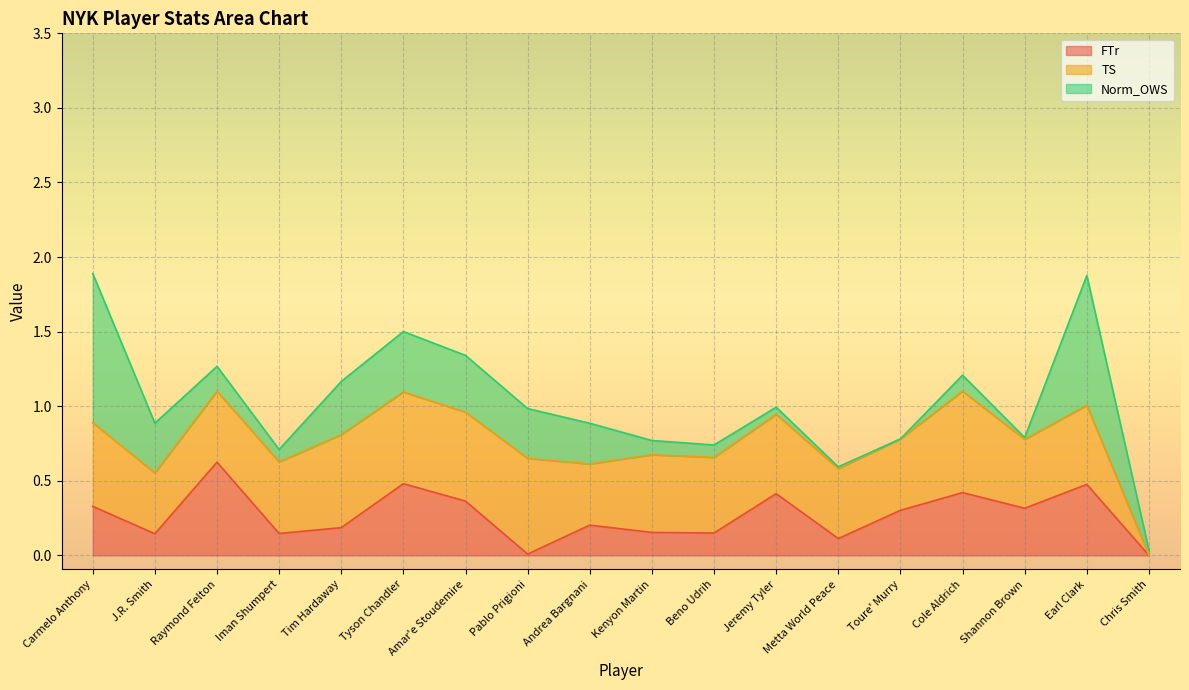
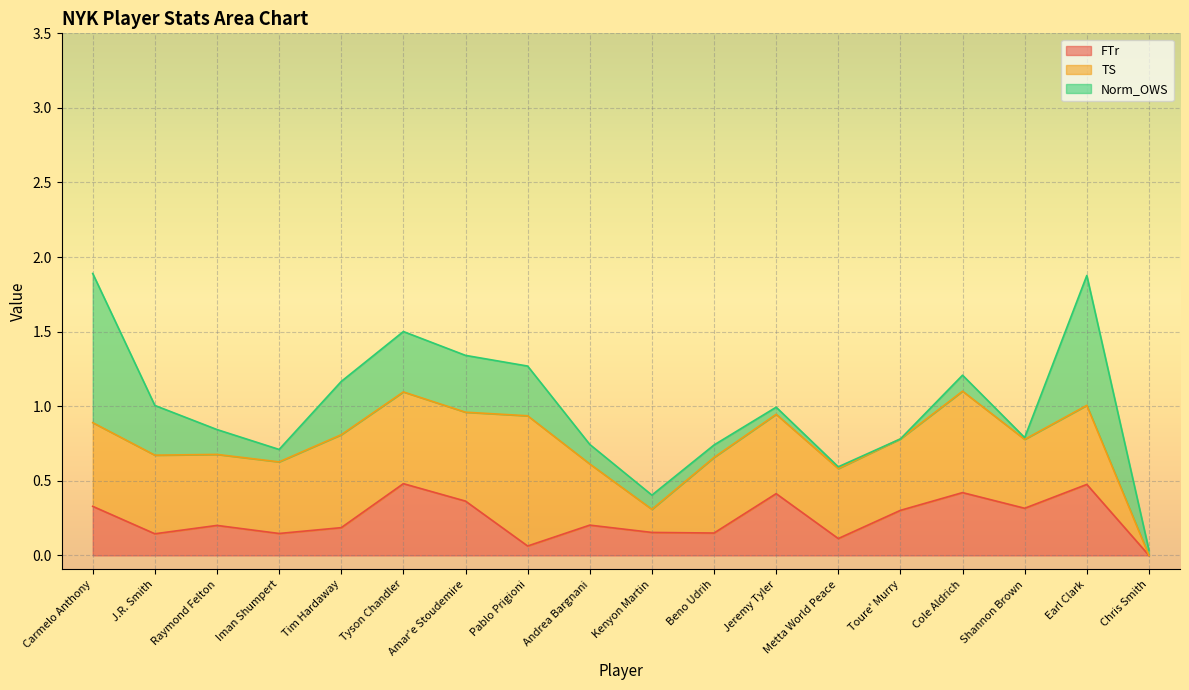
  {
    "FTr": {
      "Carmelo Anthony": 0.33,
      "J.R. Smith": 0.15,
-     "Raymond Felton": 0.63,
+     "Raymond Felton": 0.20,
      "Iman Shumpert": 0.15,
      "Tim Hardaway": 0.19,
      "Tyson Chandler": 0.48,
      "Amar'e Stoudemire": 0.36,
-     "Pablo Prigioni": 0.01,
+     "Pablo Prigioni": 0.06,
      "Andrea Bargnani": 0.20,
      "Kenyon Martin": 0.15,
      "Beno Udrih": 0.15,
      "Jeremy Tyler": 0.41,
      "Metta World Peace": 0.11,
      "Toure' Murry": 0.30,
      "Cole Aldrich": 0.42,
      "Shannon Brown": 0.32,
      "Earl Clark": 0.48
    },
    "TS": {
      "Carmelo Anthony": 0.56,
-     "J.R. Smith": 0.41,
+     "J.R. Smith": 0.53,
      "Raymond Felton": 0.48,
      "Iman Shumpert": 0.48,
      "Tim Hardaway": 0.62,
      "Tyson Chandler": 0.62,
      "Amar'e Stoudemire": 0.60,
-     "Pablo Prigioni": 0.64,
+     "Pablo Prigioni": 0.87,
      "Andrea Bargnani": 0.41,
-     "Kenyon Martin": 0.52,
+     "Kenyon Martin": 0.16,
      "Beno Udrih": 0.51,
      "Jeremy Tyler": 0.53,
      "Cole Aldrich": 0.68,
      "Earl Clark": 0.53
    },
    "Norm_OWS": {
      "Carmelo Anthony": 1.00,
      "J.R. Smith": 0.33,
      "Raymond Felton": 0.17,
      "Iman Shumpert": 0.08,
      "Tim Hardaway": 0.36,
      "Tyson Chandler": 0.40,
      "Amar'e Stoudemire": 0.38,
      "Pablo Prigioni": 0.33,
-     "Andrea Bargnani": 0.27,
+     "Andrea Bargnani": 0.13,
      "Kenyon Martin": 0.10,
      "Beno Udrih": 0.08,
      "Jeremy Tyler": 0.05,
      "Cole Aldrich": 0.11,
      "Earl Clark": 0.87,
      "Chris Smith": 0.04
    }
  }
